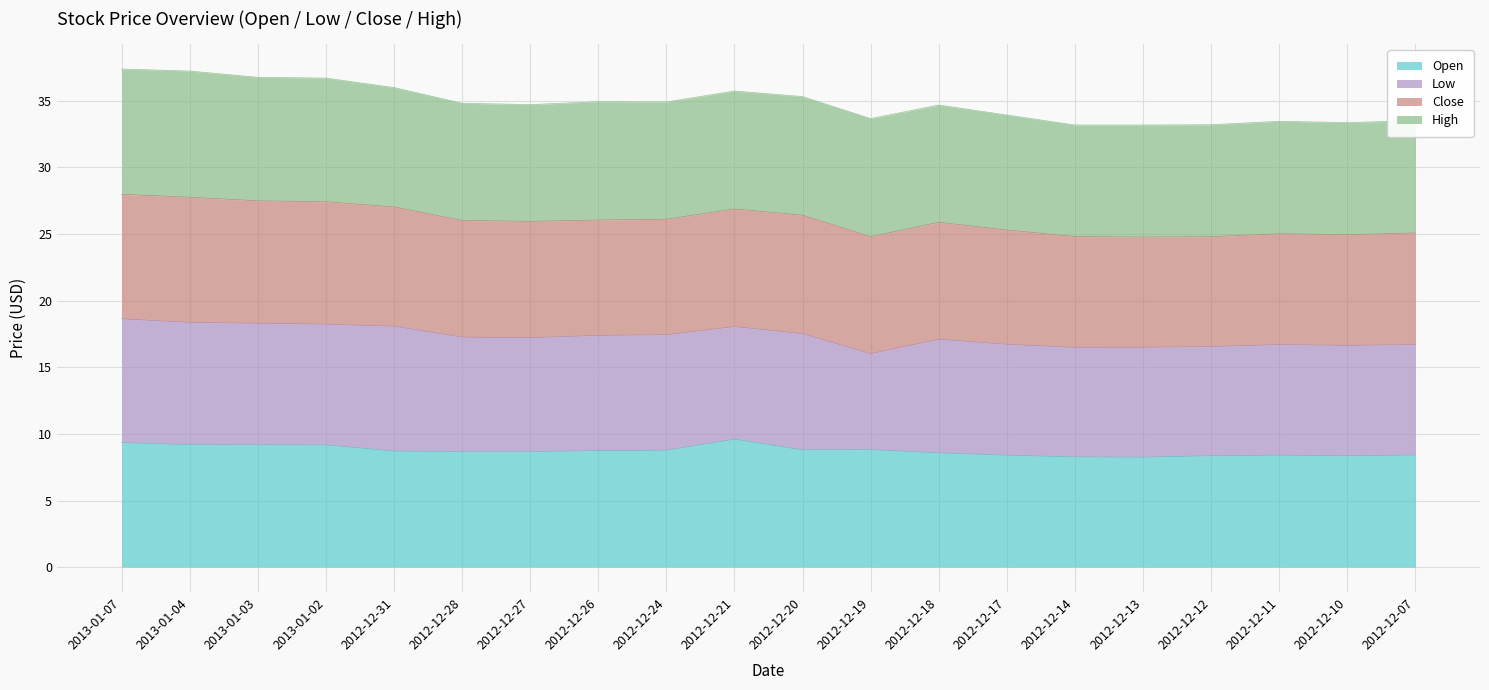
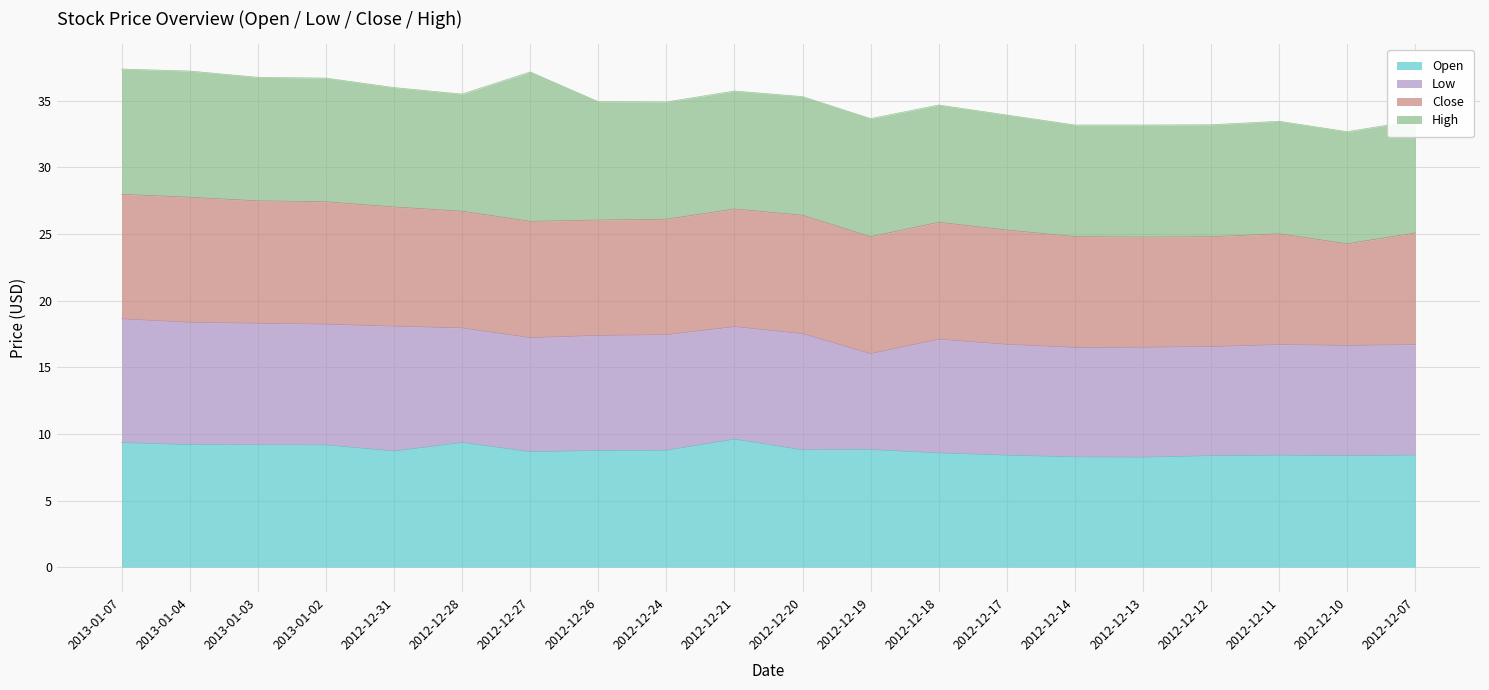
  {
    "Open": {
      "2013-01-07": 9.3,
      "2013-01-04": 9.2,
      "2013-01-03": 9.2,
      "2013-01-02": 9.2,
      "2012-12-31": 8.7,
-     "2012-12-28": 8.7,
+     "2012-12-28": 9.4,
      "2012-12-27": 8.7,
      "2012-12-26": 8.8,
      "2012-12-24": 8.8,
      "2012-12-21": 9.6,
      "2012-12-20": 8.8,
      "2012-12-19": 8.8,
      "2012-12-18": 8.6,
      "2012-12-17": 8.4,
      "2012-12-14": 8.3,
      "2012-12-13": 8.3,
      "2012-12-12": 8.4,
      "2012-12-11": 8.4,
      "2012-12-10": 8.4,
      "2012-12-07": 8.4
    },
    "Low": {
      "2013-01-07": 9.3,
      "2013-01-04": 9.2,
      "2013-01-03": 9.1,
      "2013-01-02": 9.1,
      "2012-12-31": 9.4,
      "2012-12-28": 8.6,
      "2012-12-27": 8.6,
      "2012-12-26": 8.6,
      "2012-12-24": 8.7,
      "2012-12-21": 8.4,
      "2012-12-20": 8.7,
      "2012-12-19": 7.2,
      "2012-12-18": 8.5,
      "2012-12-17": 8.3,
      "2012-12-14": 8.2,
      "2012-12-13": 8.3,
      "2012-12-12": 8.2,
      "2012-12-11": 8.3,
      "2012-12-10": 8.3,
      "2012-12-07": 8.3
    },
    "Close": {
      "2013-01-07": 9.3,
      "2013-01-04": 9.4,
      "2013-01-03": 9.2,
      "2013-01-02": 9.2,
      "2012-12-31": 9.0,
      "2012-12-28": 8.8,
      "2012-12-27": 8.7,
      "2012-12-26": 8.7,
      "2012-12-24": 8.7,
      "2012-12-21": 8.8,
      "2012-12-20": 8.9,
      "2012-12-19": 8.8,
      "2012-12-18": 8.8,
      "2012-12-17": 8.6,
      "2012-12-14": 8.3,
      "2012-12-13": 8.3,
      "2012-12-12": 8.3,
      "2012-12-11": 8.3,
-     "2012-12-10": 8.3,
+     "2012-12-10": 7.6,
      "2012-12-07": 8.4
    },
    "High": {
      "2013-01-07": 9.4,
      "2013-01-04": 9.5,
      "2013-01-03": 9.3,
      "2013-01-02": 9.3,
      "2012-12-31": 9.0,
      "2012-12-28": 8.8,
-     "2012-12-27": 8.8,
+     "2012-12-27": 11.2,
      "2012-12-26": 8.9,
      "2012-12-24": 8.8,
      "2012-12-21": 8.9,
      "2012-12-20": 8.9,
      "2012-12-19": 8.9,
      "2012-12-18": 8.8,
      "2012-12-17": 8.6,
      "2012-12-14": 8.4,
      "2012-12-13": 8.4,
      "2012-12-12": 8.4,
      "2012-12-11": 8.4,
      "2012-12-10": 8.4
    }
  }
